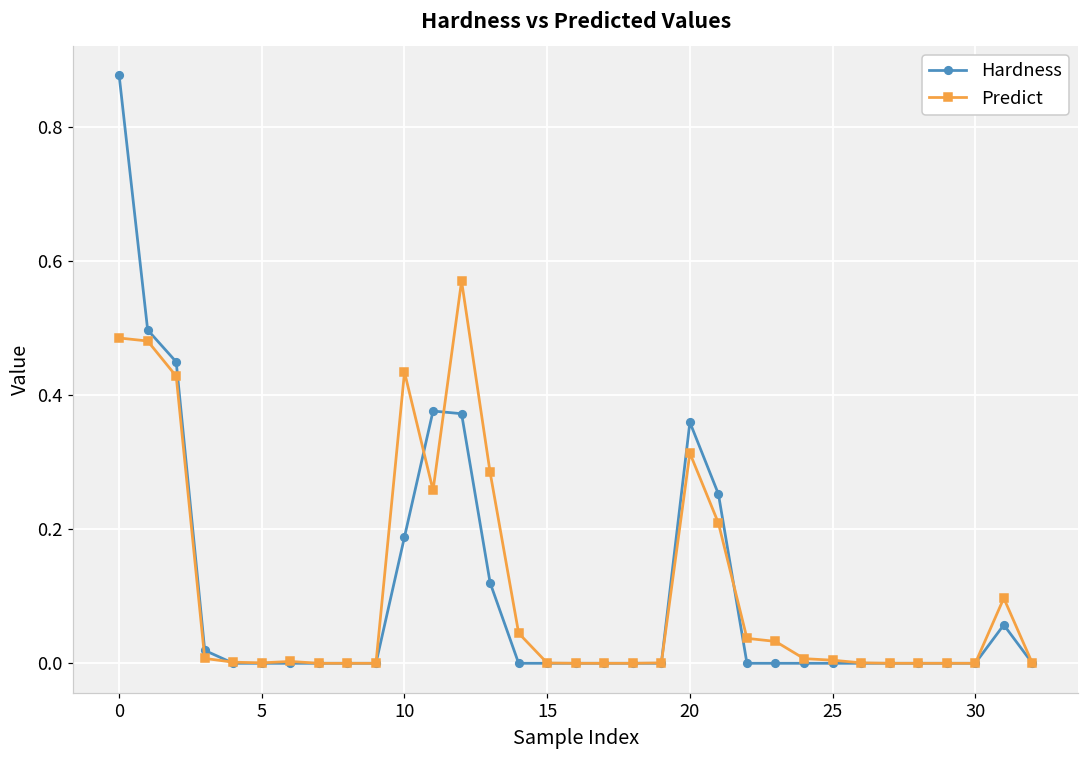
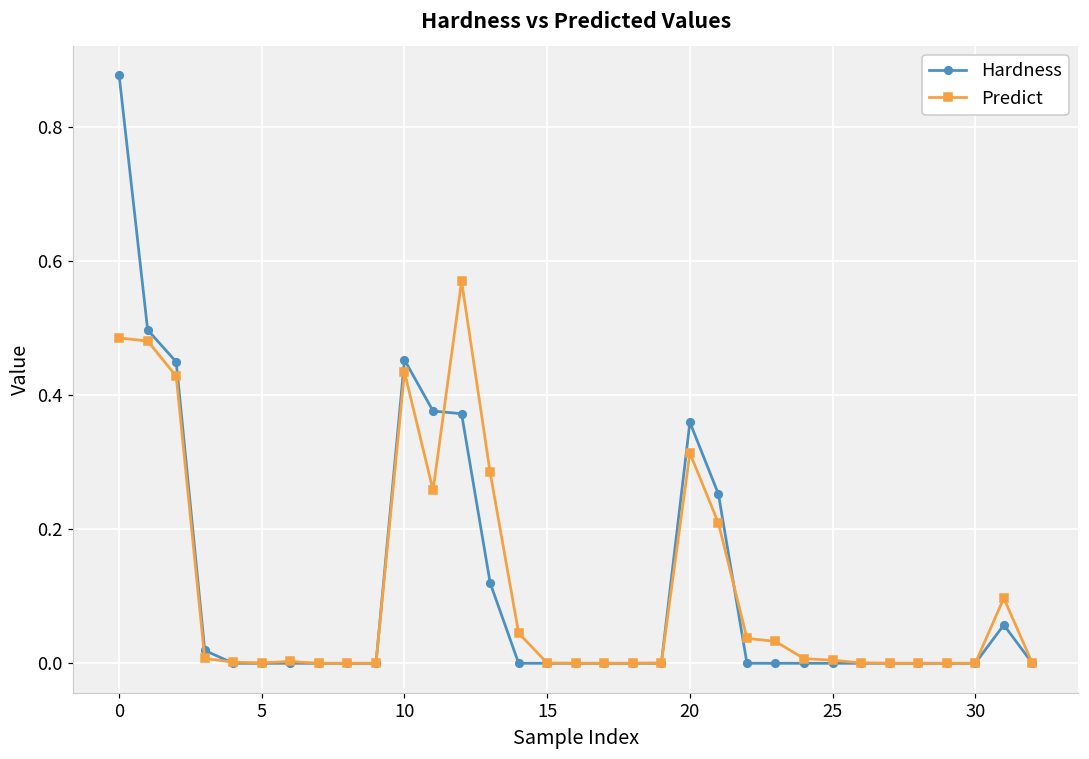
  {
    "Hardness": {
      "0": 0.88,
-     "10": 0.19,
+     "10": 0.45,
      "20": 0.36,
      "25": 0.00
    },
    "Predict": {
      "0": 0.48,
      "10": 0.43,
      "20": 0.31,
      "25": 0.00
    }
  }
